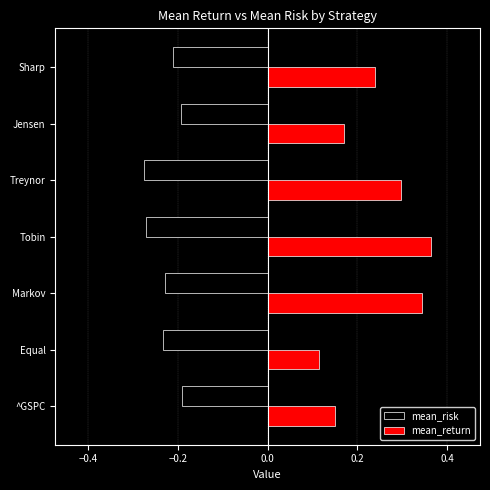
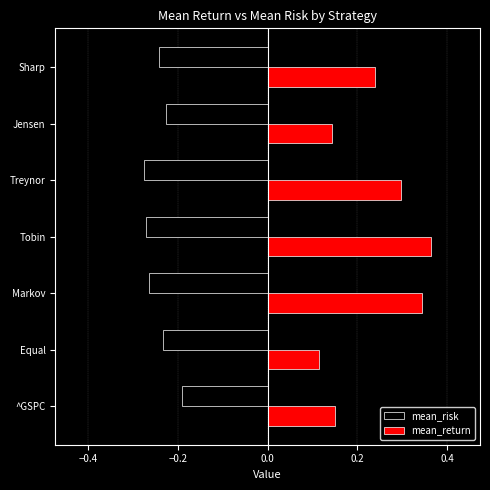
  {
    "mean_risk": {
-     "Sharp": -0.21,
-     "Jensen": -0.19,
+     "Sharp": -0.24,
+     "Jensen": -0.23,
      "Treynor": -0.28,
      "Tobin": -0.27,
-     "Markov": -0.23,
+     "Markov": -0.27,
      "Equal": -0.23,
      "^GSPC": -0.19
    },
    "mean_return": {
      "Sharp": 0.24,
-     "Jensen": 0.17,
+     "Jensen": 0.14,
      "Treynor": 0.30,
      "Tobin": 0.36,
      "Markov": 0.34,
      "Equal": 0.11,
      "^GSPC": 0.15
    }
  }
